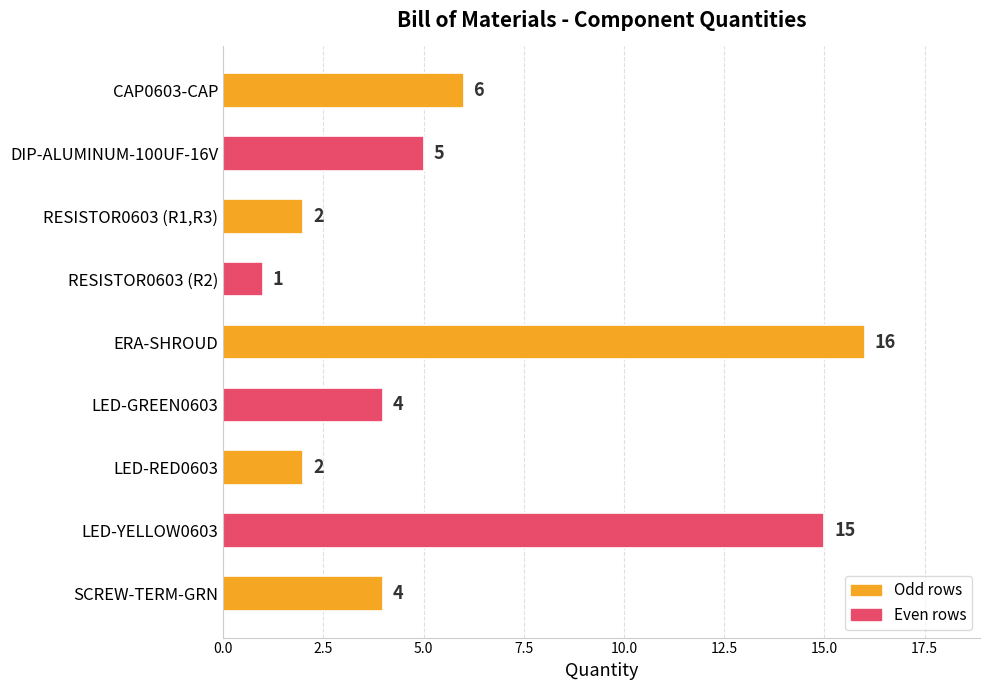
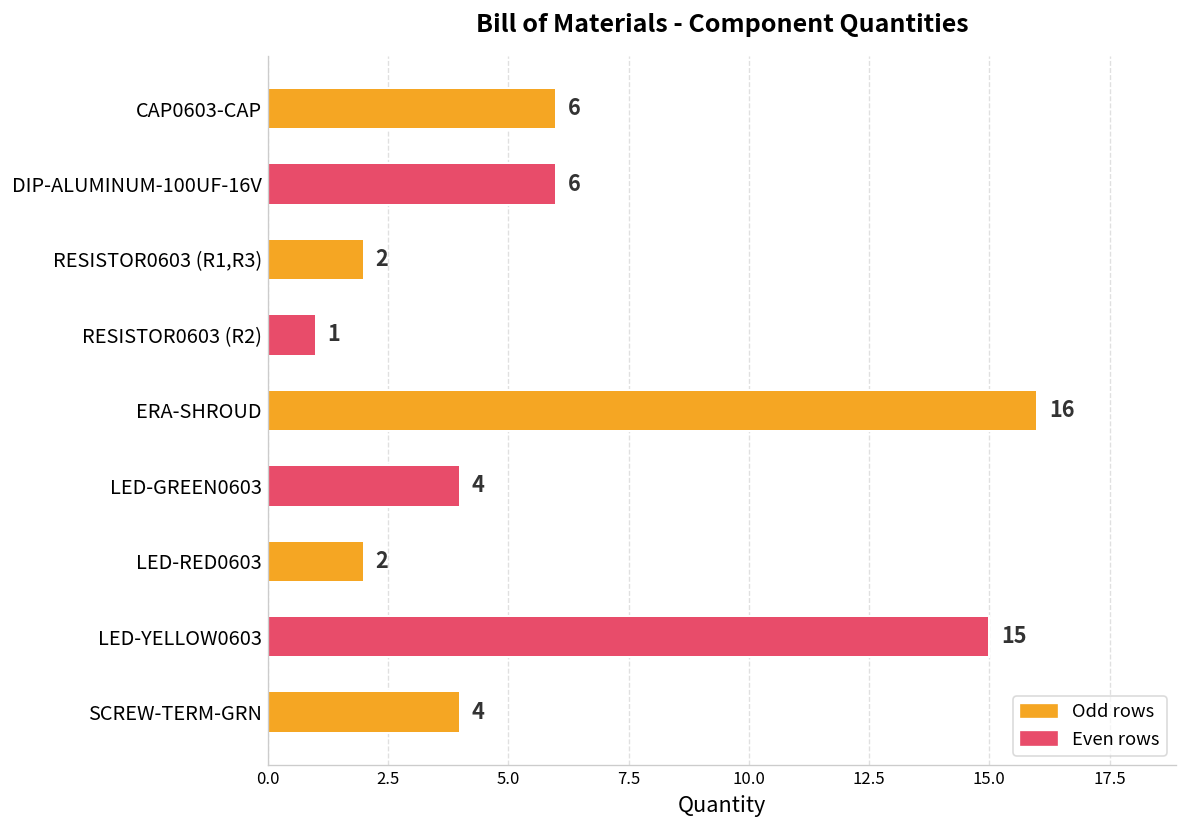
  {
    "CAP0603-CAP": 6,
-   "DIP-ALUMINUM-100UF-16V": 5,
+   "DIP-ALUMINUM-100UF-16V": 6,
    "RESISTOR0603 (R1,R3)": 2,
    "RESISTOR0603 (R2)": 1,
    "ERA-SHROUD": 16,
    "LED-GREEN0603": 4,
    "LED-RED0603": 2,
    "LED-YELLOW0603": 15,
    "SCREW-TERM-GRN": 4
  }
